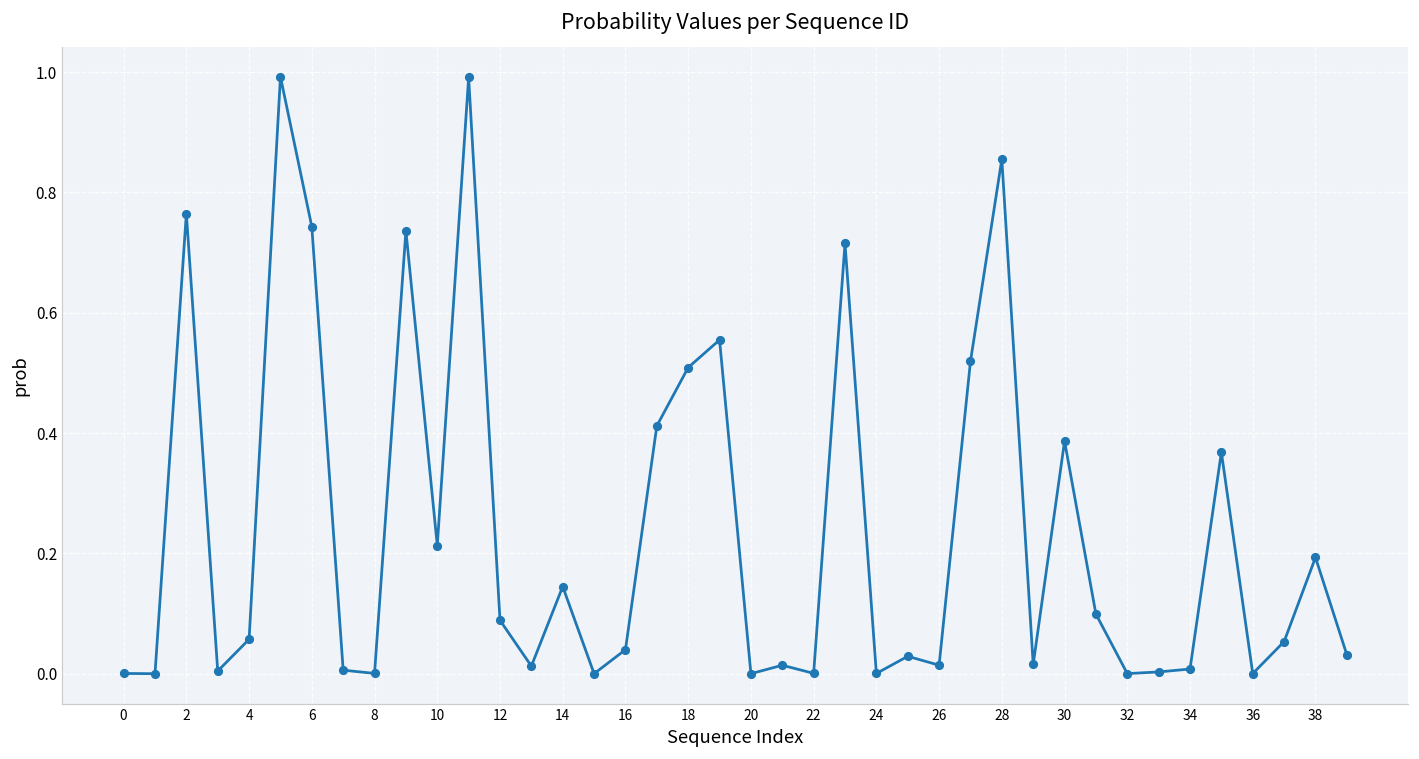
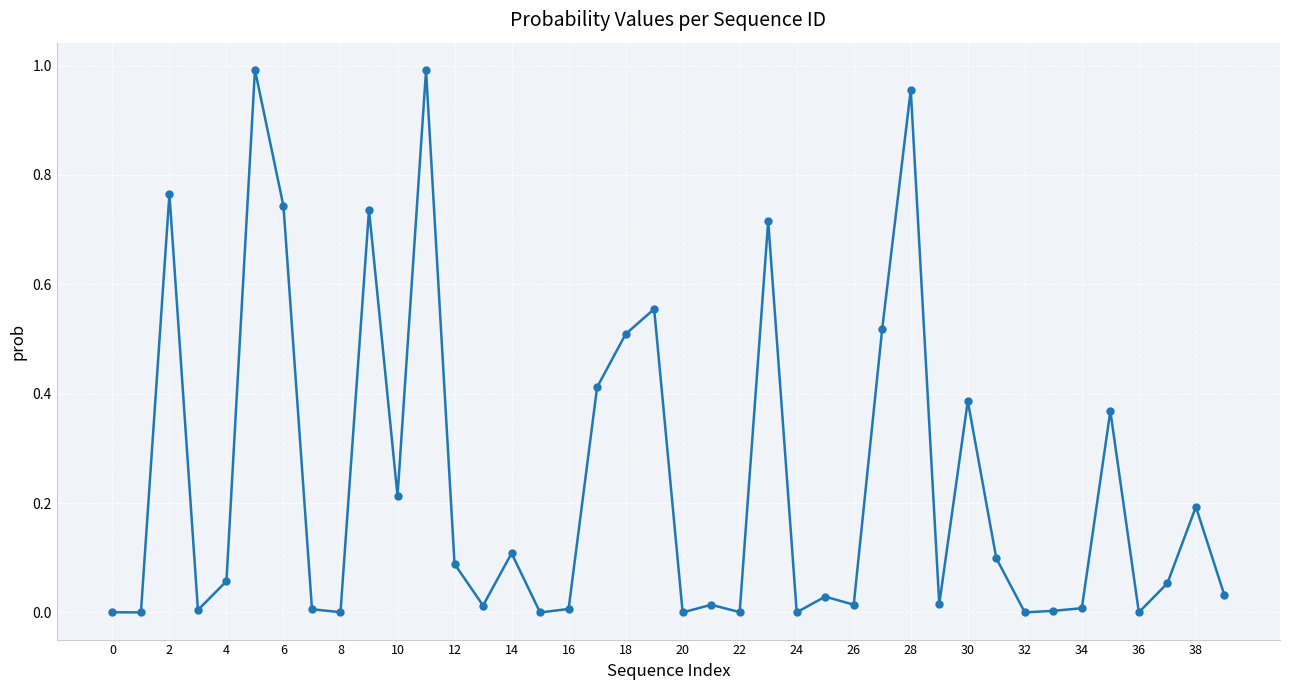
  {
    "0": 0.00,
    "2": 0.76,
    "4": 0.06,
    "6": 0.74,
    "8": 0.00,
    "10": 0.21,
    "12": 0.09,
-   "14": 0.14,
-   "16": 0.04,
+   "14": 0.11,
+   "16": 0.01,
    "18": 0.51,
    "20": 0.00,
    "22": 0.00,
    "24": 0.00,
    "26": 0.01,
-   "28": 0.86,
+   "28": 0.96,
    "30": 0.39,
    "32": 0.00,
    "34": 0.01,
    "36": 0.00,
    "38": 0.19
  }
